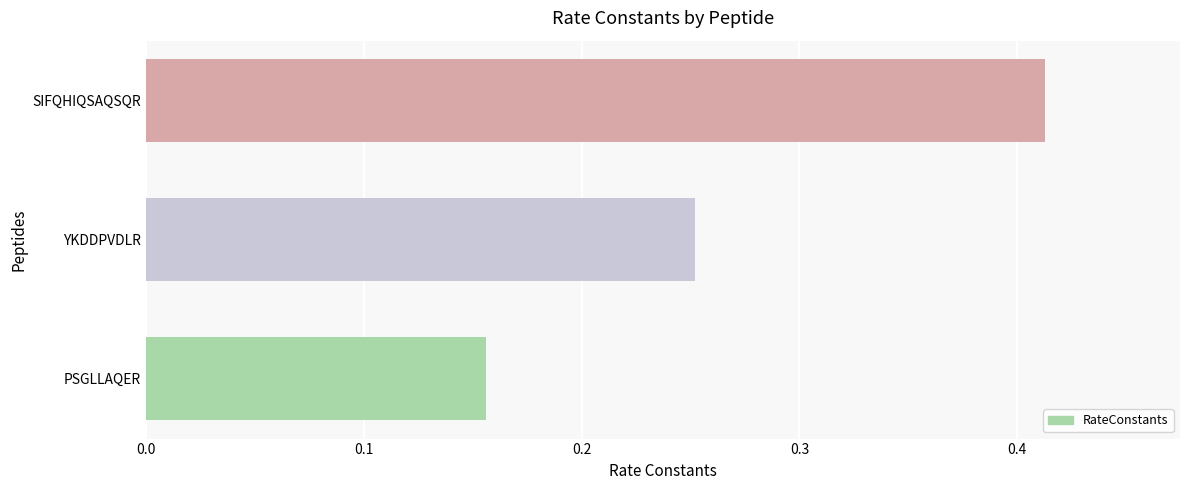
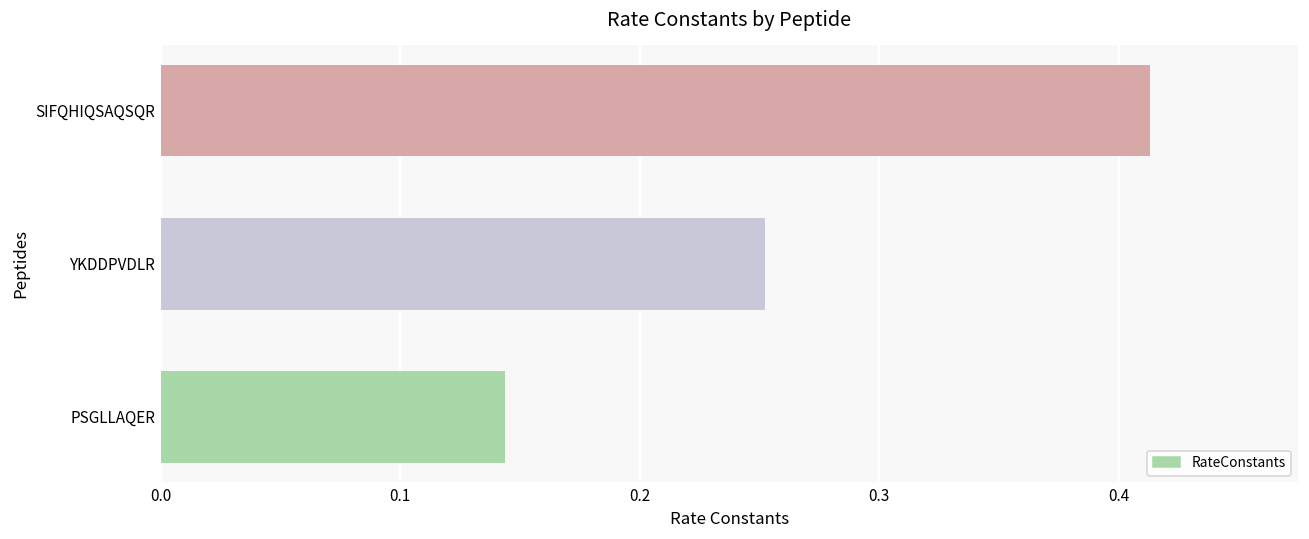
  {
    "SIFQHIQSAQSQR": 0.413,
    "YKDDPVDLR": 0.252,
-   "PSGLLAQER": 0.156
+   "PSGLLAQER": 0.144
  }
